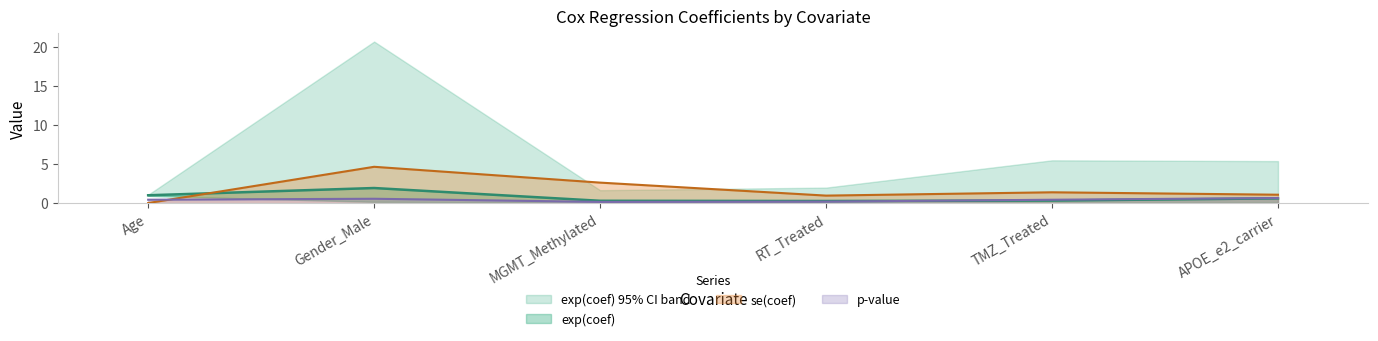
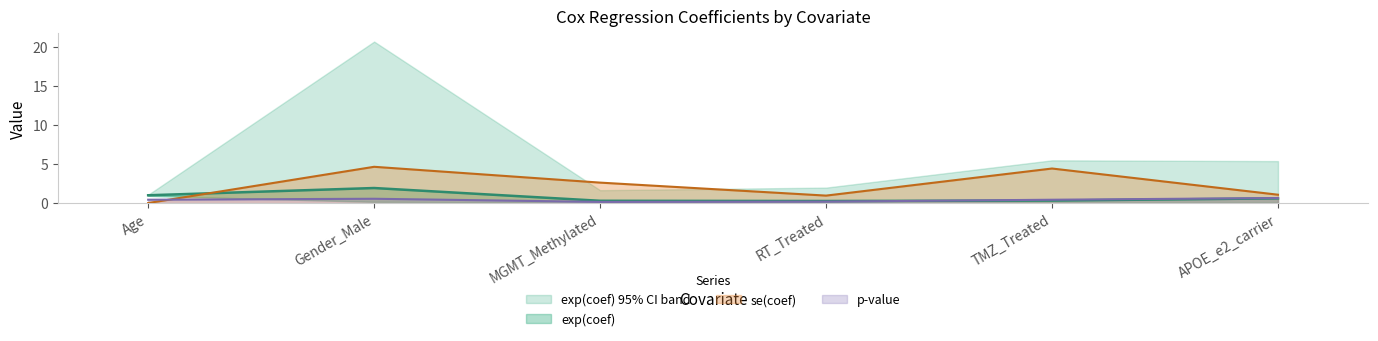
  {
    "se(coef)": {
      "Age": 0,
      "Gender_Male": 5,
      "MGMT_Methylated": 3,
      "RT_Treated": 1,
-     "TMZ_Treated": 1,
+     "TMZ_Treated": 4,
      "APOE_e2_carrier": 1
    }
  }
